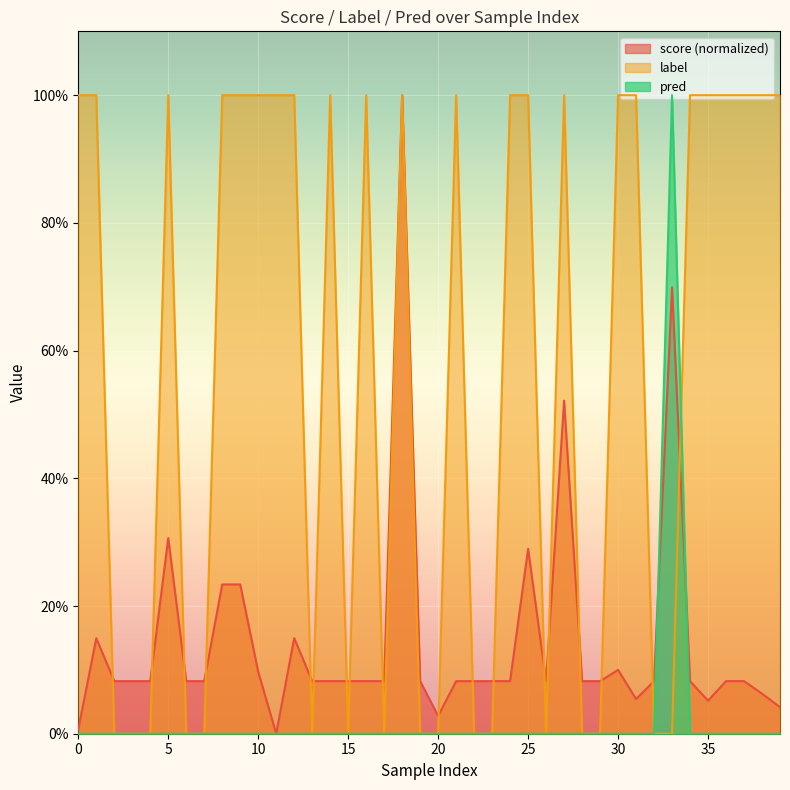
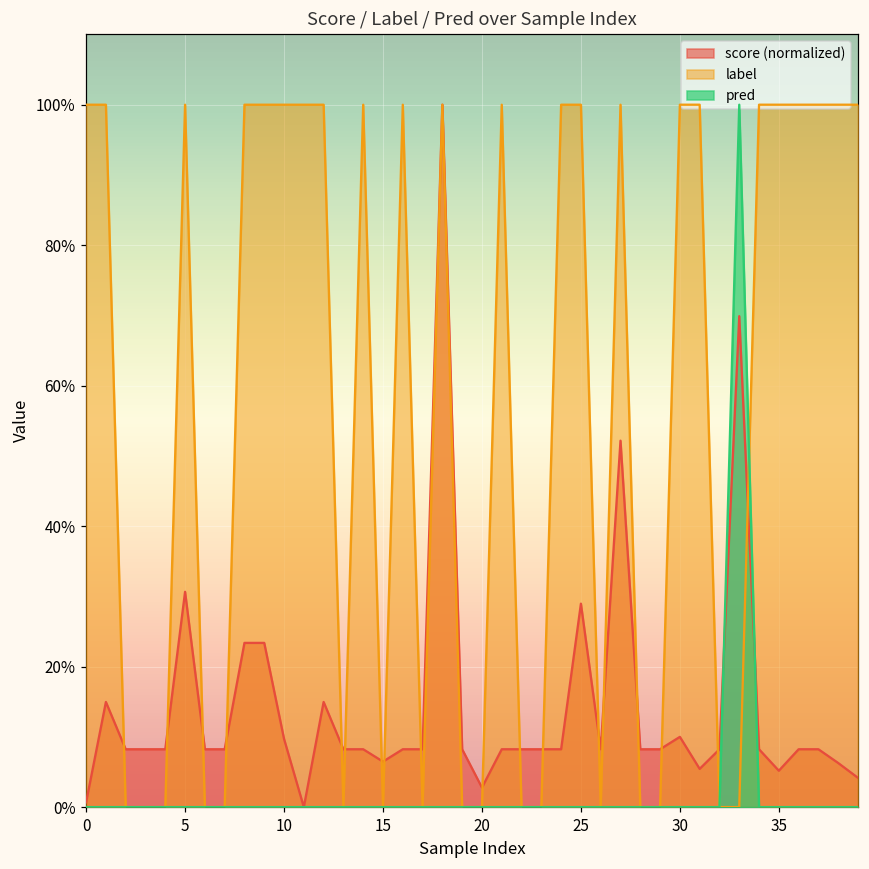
  {
    "score (normalized)": {
      "0": "1%",
      "5": "31%",
      "10": "10%",
-     "15": "8%",
+     "15": "6%",
      "20": "3%",
      "25": "29%",
      "30": "10%",
      "35": "5%"
    },
    "label": {
      "0": "100%",
      "5": "100%",
      "10": "100%",
      "25": "100%",
      "30": "100%"
    },
    "pred": {
      "0": "0%",
      "5": "0%",
      "10": "0%",
      "25": "0%",
      "30": "0%",
      "35": "0%"
    }
  }
